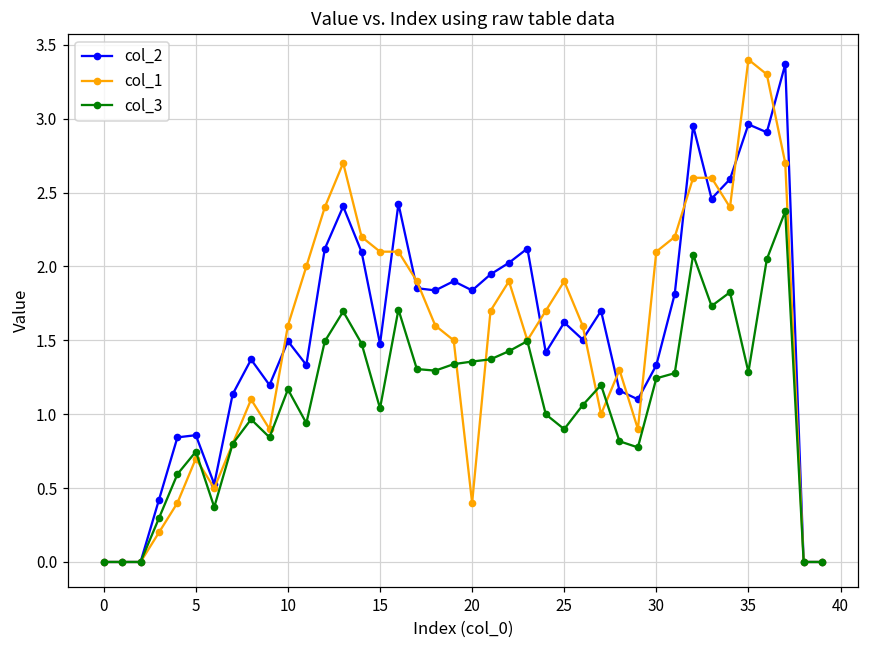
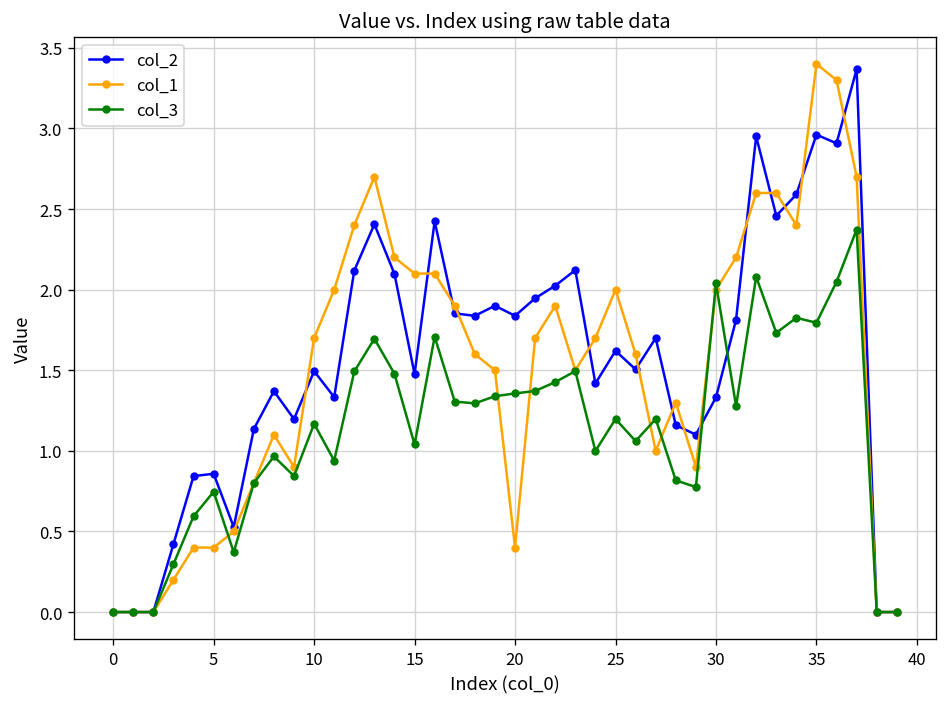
  {
    "col_2": {
      "5": 0.86,
      "10": 1.49,
      "15": 1.48,
      "20": 1.84,
      "25": 1.62,
      "30": 1.33,
      "35": 2.96
    },
    "col_1": {
-     "5": 0.7,
-     "10": 1.6,
+     "5": 0.4,
+     "10": 1.7,
      "15": 2.1,
      "20": 0.4,
-     "25": 1.9,
-     "30": 2.1,
+     "25": 2.0,
+     "30": 2.0,
      "35": 3.4
    },
    "col_3": {
      "5": 0.75,
      "10": 1.17,
      "15": 1.04,
      "20": 1.36,
-     "25": 0.90,
-     "30": 1.24,
-     "35": 1.29
+     "25": 1.20,
+     "30": 2.04,
+     "35": 1.79
    }
  }
